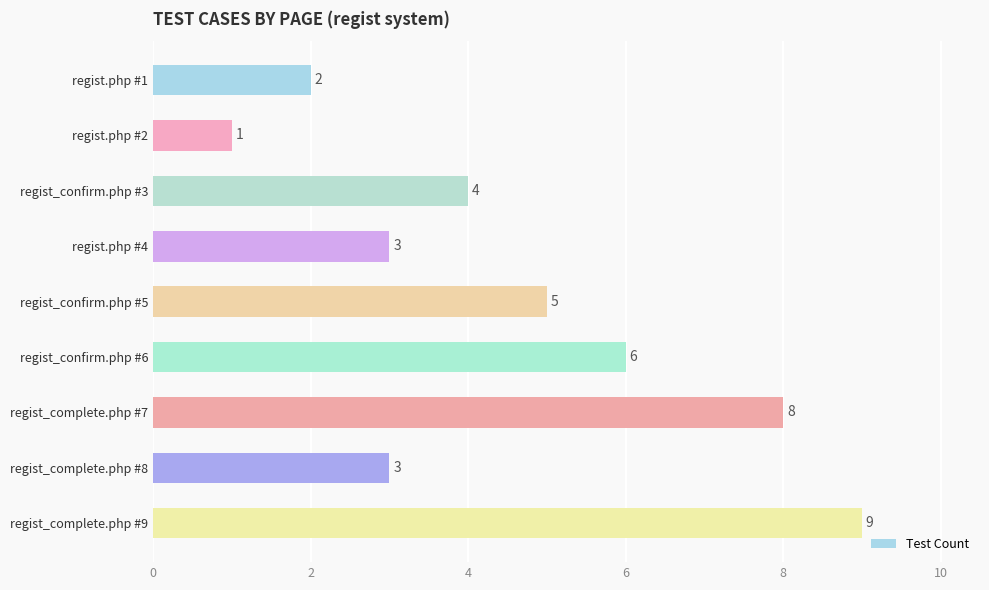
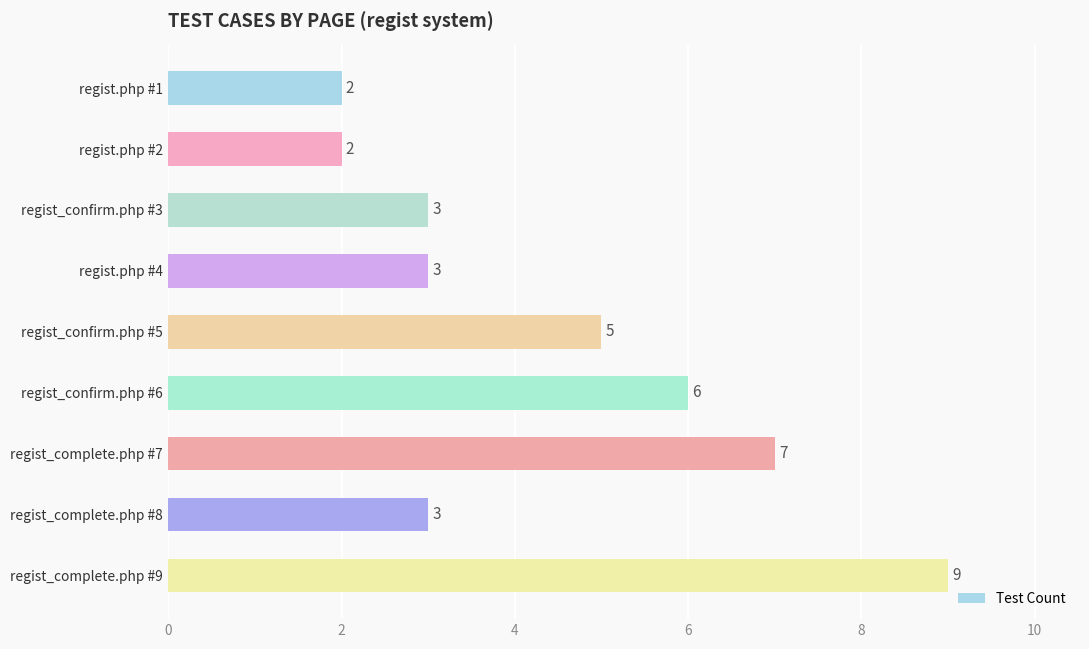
  {
    "regist.php #1": 2,
-   "regist.php #2": 1,
-   "regist_confirm.php #3": 4,
+   "regist.php #2": 2,
+   "regist_confirm.php #3": 3,
    "regist.php #4": 3,
    "regist_confirm.php #5": 5,
    "regist_confirm.php #6": 6,
-   "regist_complete.php #7": 8,
+   "regist_complete.php #7": 7,
    "regist_complete.php #8": 3,
    "regist_complete.php #9": 9
  }
